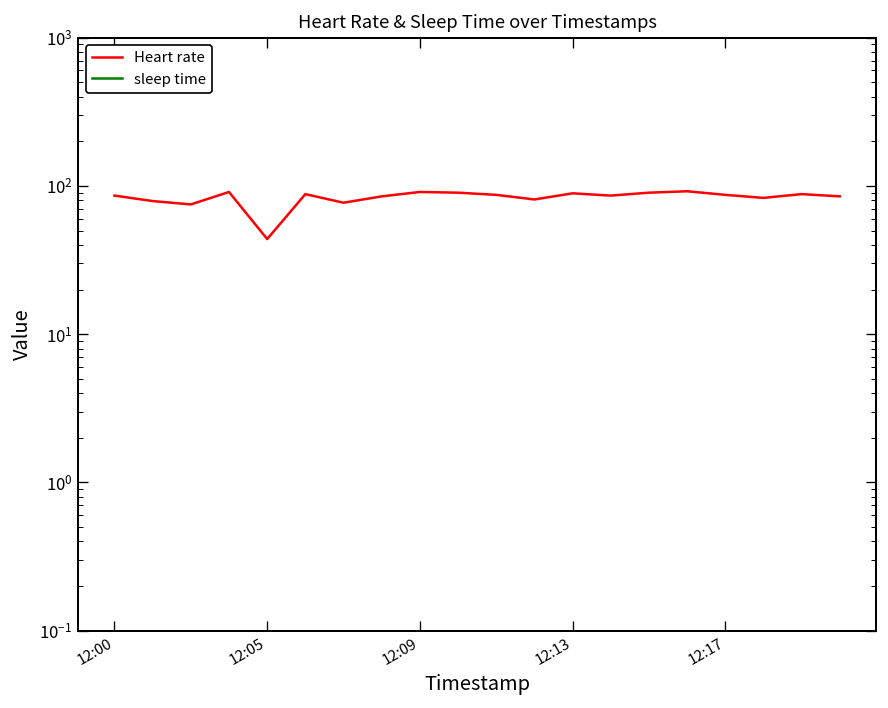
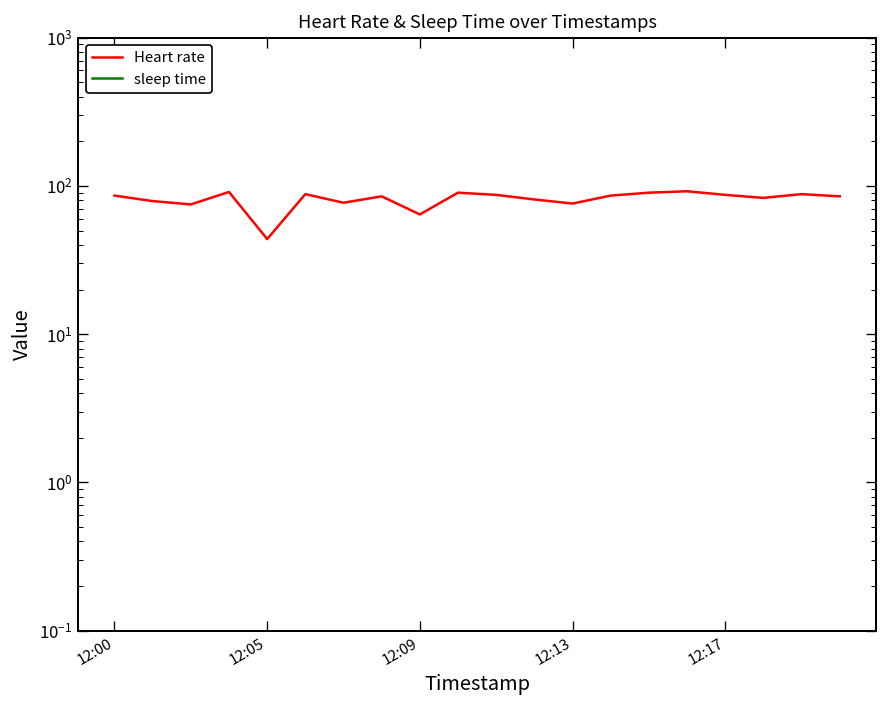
  {
    "Heart rate": {
      "12:00": 90,
      "12:05": 44,
-     "12:09": 90,
-     "12:13": 90,
+     "12:09": 60,
+     "12:13": 80,
      "12:17": 90
    }
  }
